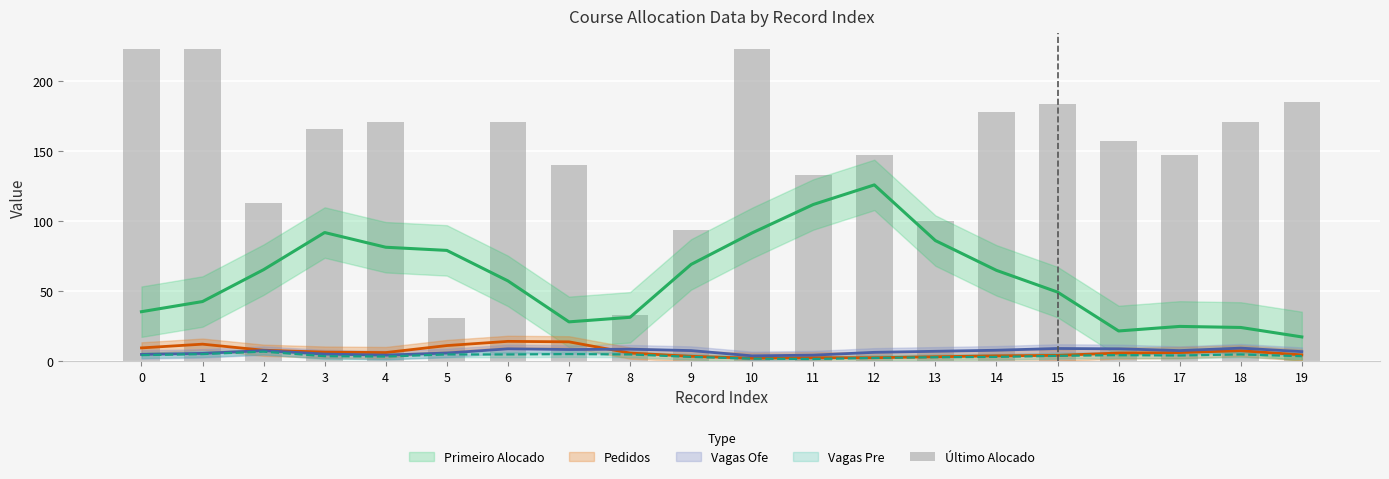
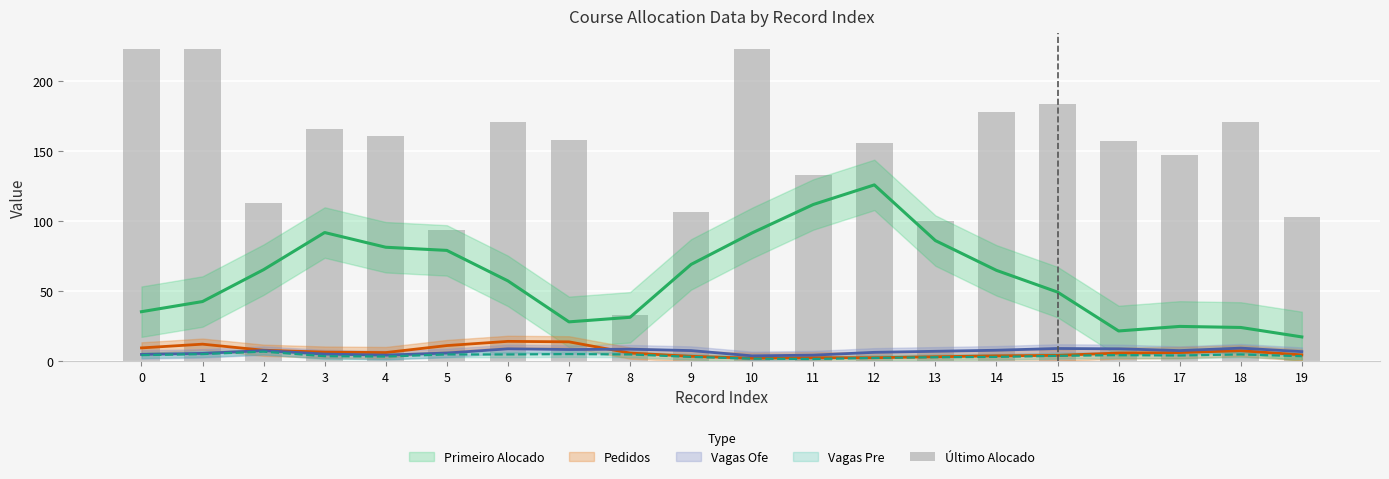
  {
    "Último Alocado": {
      "0": 223,
      "1": 223,
      "2": 113,
      "3": 166,
-     "4": 171,
-     "5": 31,
+     "4": 161,
+     "5": 94,
      "6": 171,
-     "7": 140,
+     "7": 158,
      "8": 33,
-     "9": 94,
+     "9": 107,
      "10": 223,
      "11": 133,
-     "12": 147,
+     "12": 156,
      "13": 100,
      "14": 178,
      "15": 184,
      "16": 157,
      "17": 147,
      "18": 171,
-     "19": 185
+     "19": 103
    }
  }
